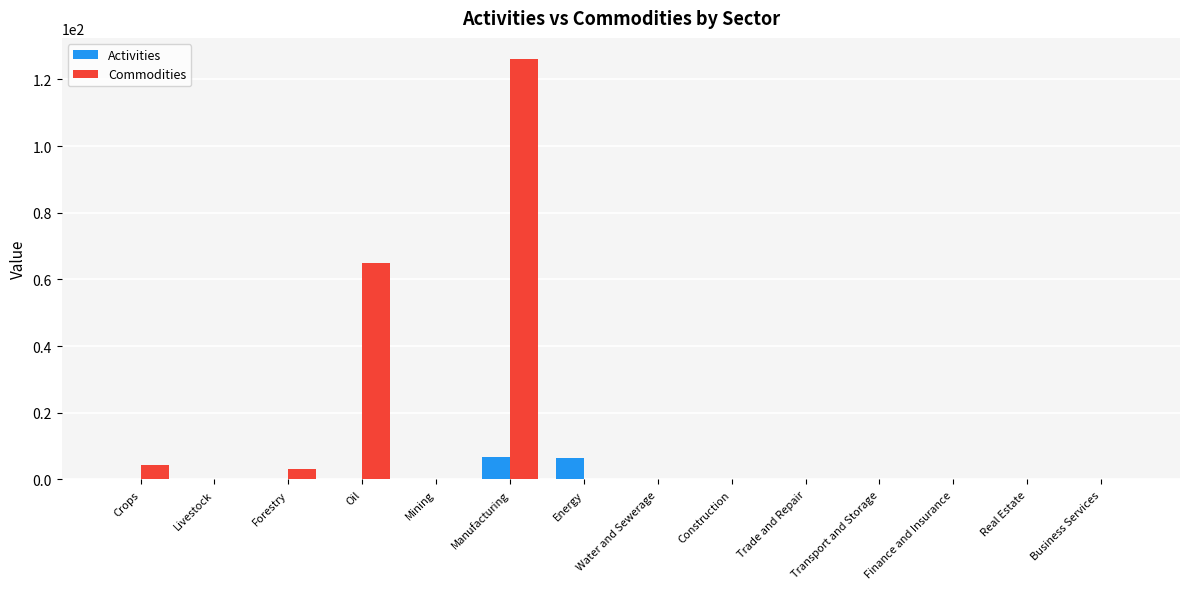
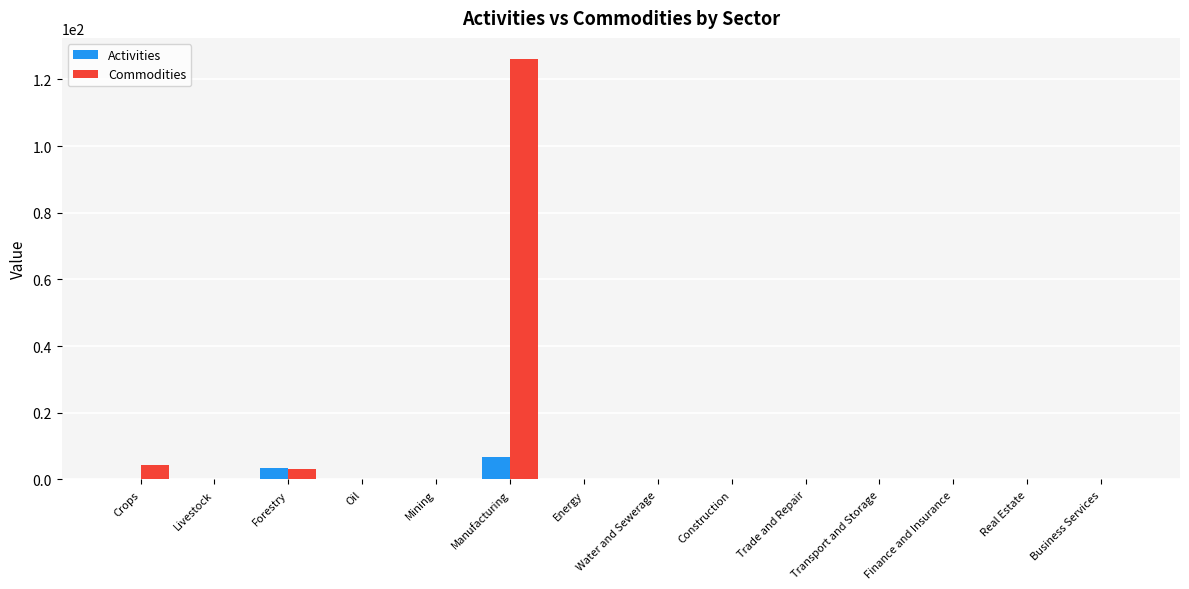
  {
    "Activities": {
-     "Forestry": 0,
+     "Forestry": 3,
      "Manufacturing": 7,
-     "Energy": 7
+     "Energy": 0
    },
    "Commodities": {
      "Crops": 4,
      "Forestry": 3,
-     "Oil": 65,
+     "Oil": 0,
      "Manufacturing": 126
    }
  }
